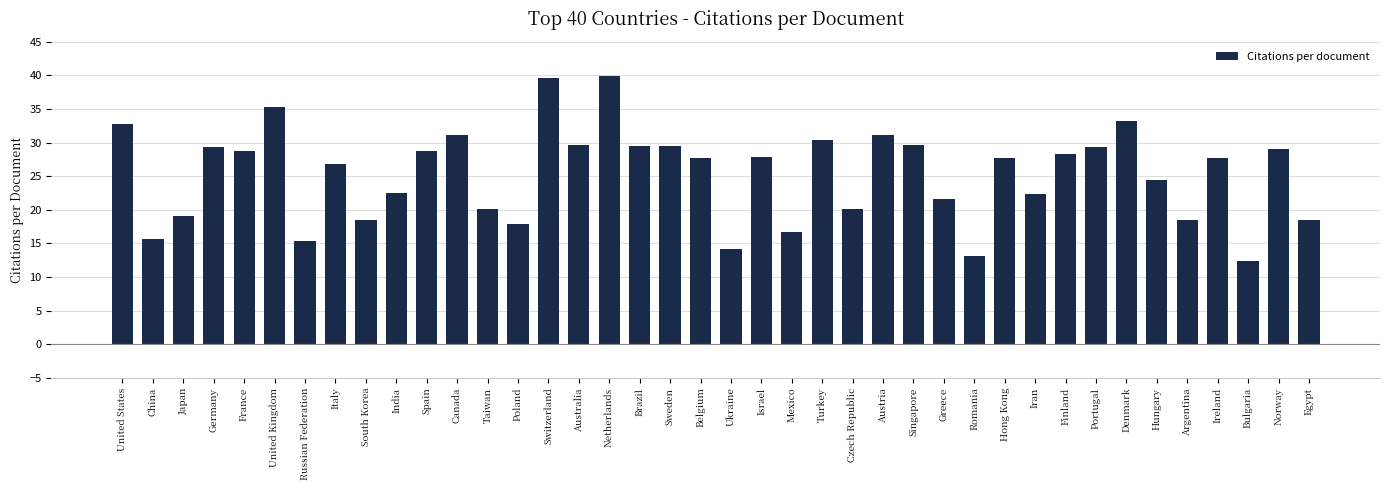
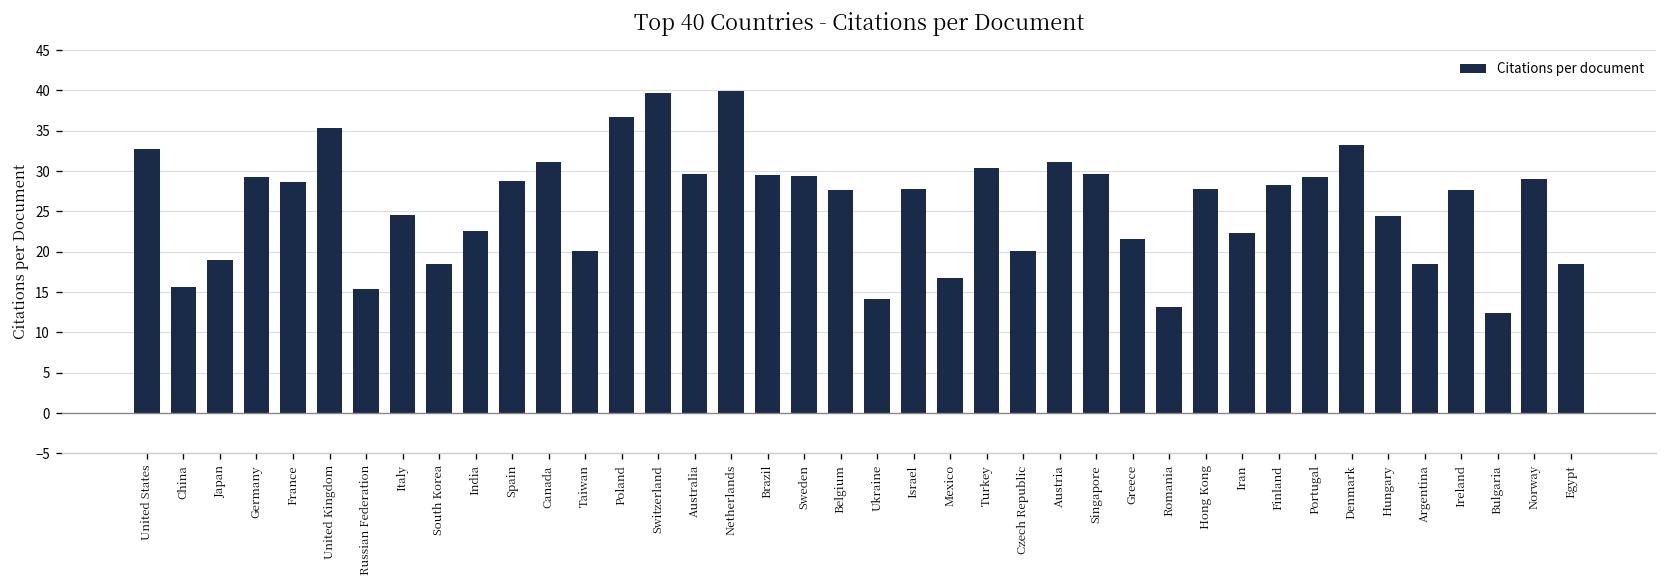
  {
    "United States": 33,
    "China": 16,
    "Japan": 19,
    "Germany": 29,
    "France": 29,
    "United Kingdom": 35,
    "Russian Federation": 15,
-   "Italy": 27,
+   "Italy": 25,
    "South Korea": 18,
    "India": 23,
    "Spain": 29,
    "Canada": 31,
    "Taiwan": 20,
-   "Poland": 18,
+   "Poland": 37,
    "Switzerland": 40,
    "Australia": 30,
    "Netherlands": 40,
    "Brazil": 29,
    "Sweden": 29,
    "Belgium": 28,
    "Ukraine": 14,
    "Israel": 28,
    "Mexico": 17,
    "Turkey": 30,
    "Czech Republic": 20,
    "Austria": 31,
    "Singapore": 30,
    "Greece": 22,
    "Romania": 13,
    "Hong Kong": 28,
    "Iran": 22,
    "Finland": 28,
    "Portugal": 29,
    "Denmark": 33,
    "Hungary": 24,
    "Argentina": 18,
    "Ireland": 28,
    "Bulgaria": 12,
    "Norway": 29,
    "Egypt": 18
  }
